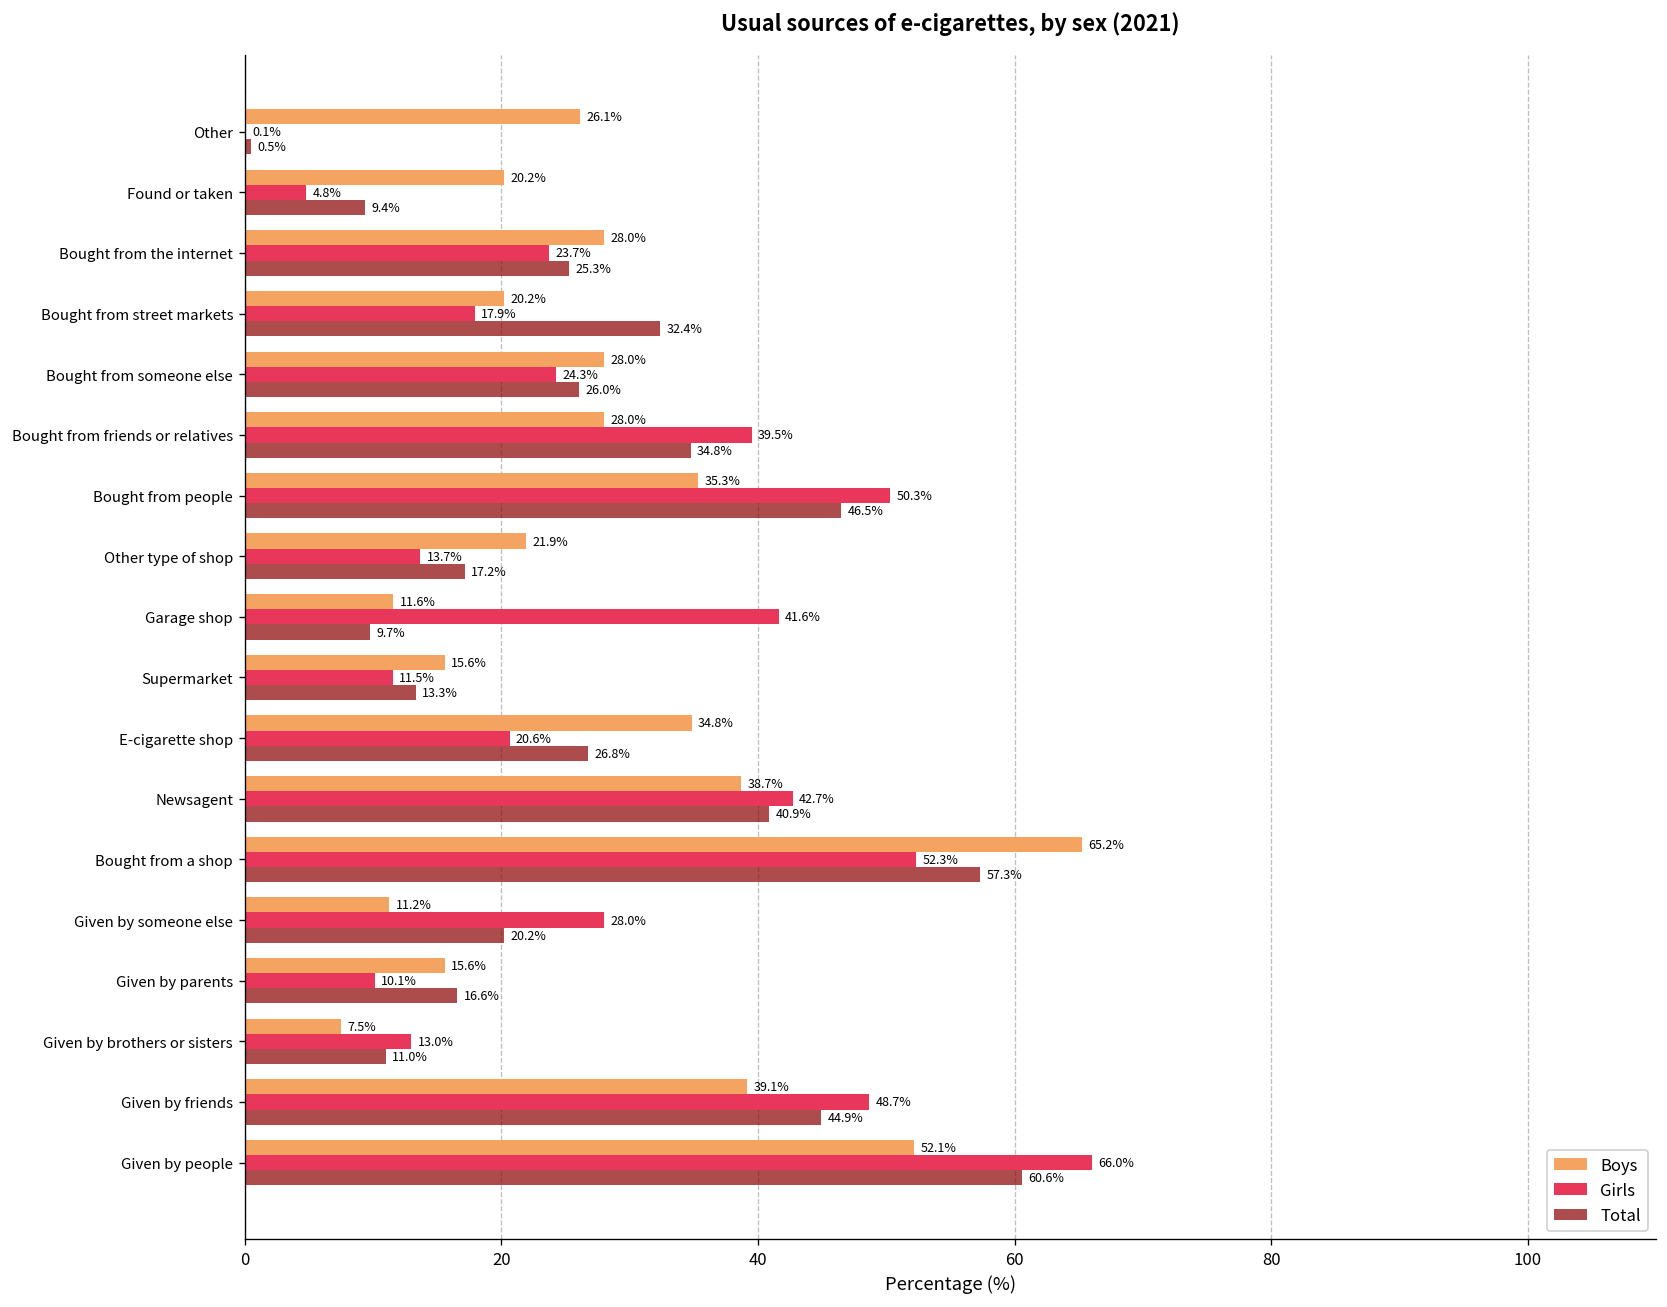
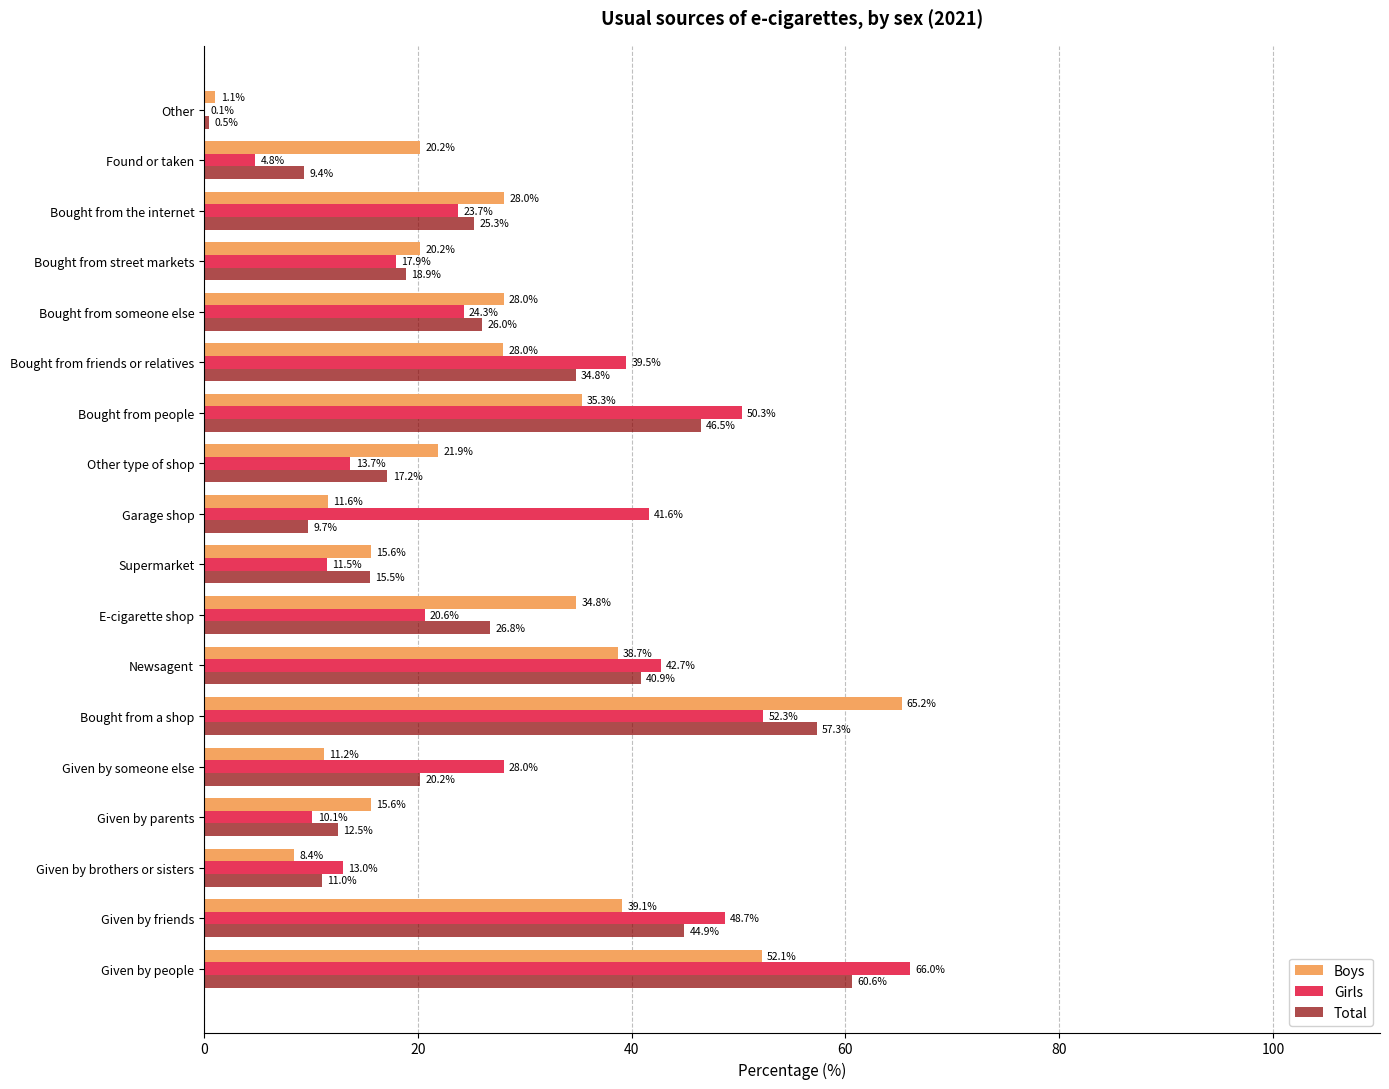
  {
    "Boys": {
-     "Other": "26.1%",
+     "Other": "1.1%",
      "Found or taken": "20.2%",
      "Bought from the internet": "28.0%",
      "Bought from street markets": "20.2%",
      "Bought from someone else": "28.0%",
      "Bought from friends or relatives": "28.0%",
      "Bought from people": "35.3%",
      "Other type of shop": "21.9%",
      "Garage shop": "11.6%",
      "Supermarket": "15.6%",
      "E-cigarette shop": "34.8%",
      "Newsagent": "38.7%",
      "Bought from a shop": "65.2%",
      "Given by someone else": "11.2%",
      "Given by parents": "15.6%",
-     "Given by brothers or sisters": "7.5%",
+     "Given by brothers or sisters": "8.4%",
      "Given by friends": "39.1%",
      "Given by people": "52.1%"
    },
    "Girls": {
      "Other": "0.1%",
      "Found or taken": "4.8%",
      "Bought from the internet": "23.7%",
      "Bought from street markets": "17.9%",
      "Bought from someone else": "24.3%",
      "Bought from friends or relatives": "39.5%",
      "Bought from people": "50.3%",
      "Other type of shop": "13.7%",
      "Garage shop": "41.6%",
      "Supermarket": "11.5%",
      "E-cigarette shop": "20.6%",
      "Newsagent": "42.7%",
      "Bought from a shop": "52.3%",
      "Given by someone else": "28.0%",
      "Given by parents": "10.1%",
      "Given by brothers or sisters": "13.0%",
      "Given by friends": "48.7%",
      "Given by people": "66.0%"
    },
    "Total": {
      "Other": "0.5%",
      "Found or taken": "9.4%",
      "Bought from the internet": "25.3%",
-     "Bought from street markets": "32.4%",
+     "Bought from street markets": "18.9%",
      "Bought from someone else": "26.0%",
      "Bought from friends or relatives": "34.8%",
      "Bought from people": "46.5%",
      "Other type of shop": "17.2%",
      "Garage shop": "9.7%",
-     "Supermarket": "13.3%",
+     "Supermarket": "15.5%",
      "E-cigarette shop": "26.8%",
      "Newsagent": "40.9%",
      "Bought from a shop": "57.3%",
      "Given by someone else": "20.2%",
-     "Given by parents": "16.6%",
+     "Given by parents": "12.5%",
      "Given by brothers or sisters": "11.0%",
      "Given by friends": "44.9%",
      "Given by people": "60.6%"
    }
  }
